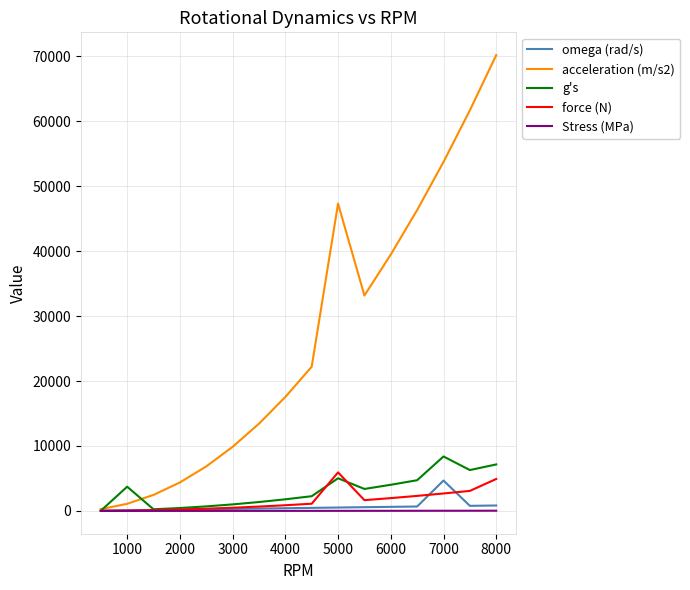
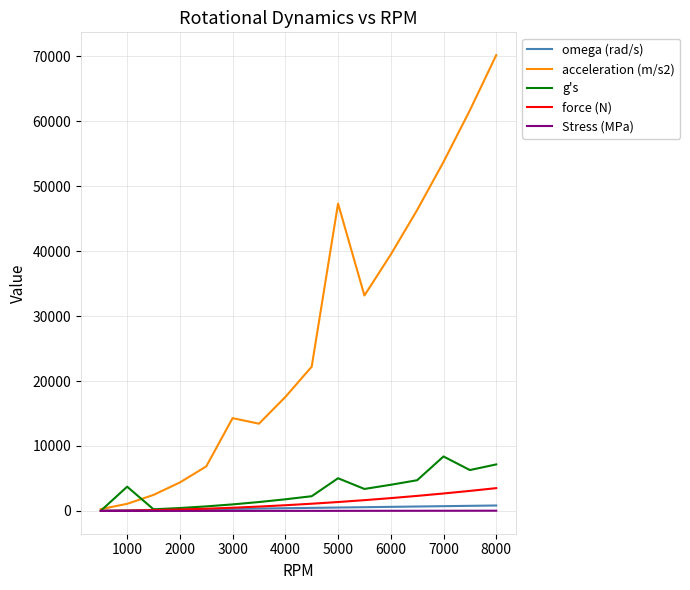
  {
    "omega (rad/s)": {
      "4000": 0,
      "5000": 1000,
      "6000": 1000,
-     "7000": 5000,
+     "7000": 1000,
      "8000": 1000
    },
    "acceleration (m/s2)": {
      "1000": 1000,
      "2000": 4000,
-     "3000": 10000,
+     "3000": 14000,
      "4000": 18000,
      "5000": 47000,
      "6000": 39000,
      "7000": 54000,
      "8000": 70000
    },
    "g's": {
      "1000": 4000,
      "3000": 1000,
      "4000": 2000,
      "5000": 5000,
      "6000": 4000,
      "7000": 8000,
      "8000": 7000
    },
    "force (N)": {
      "4000": 1000,
-     "5000": 6000,
+     "5000": 1000,
      "6000": 2000,
      "7000": 3000,
-     "8000": 5000
+     "8000": 4000
    },
    "Stress (MPa)": {
      "4000": 0,
      "5000": 0,
      "6000": 0,
      "7000": 0,
      "8000": 0
    }
  }
